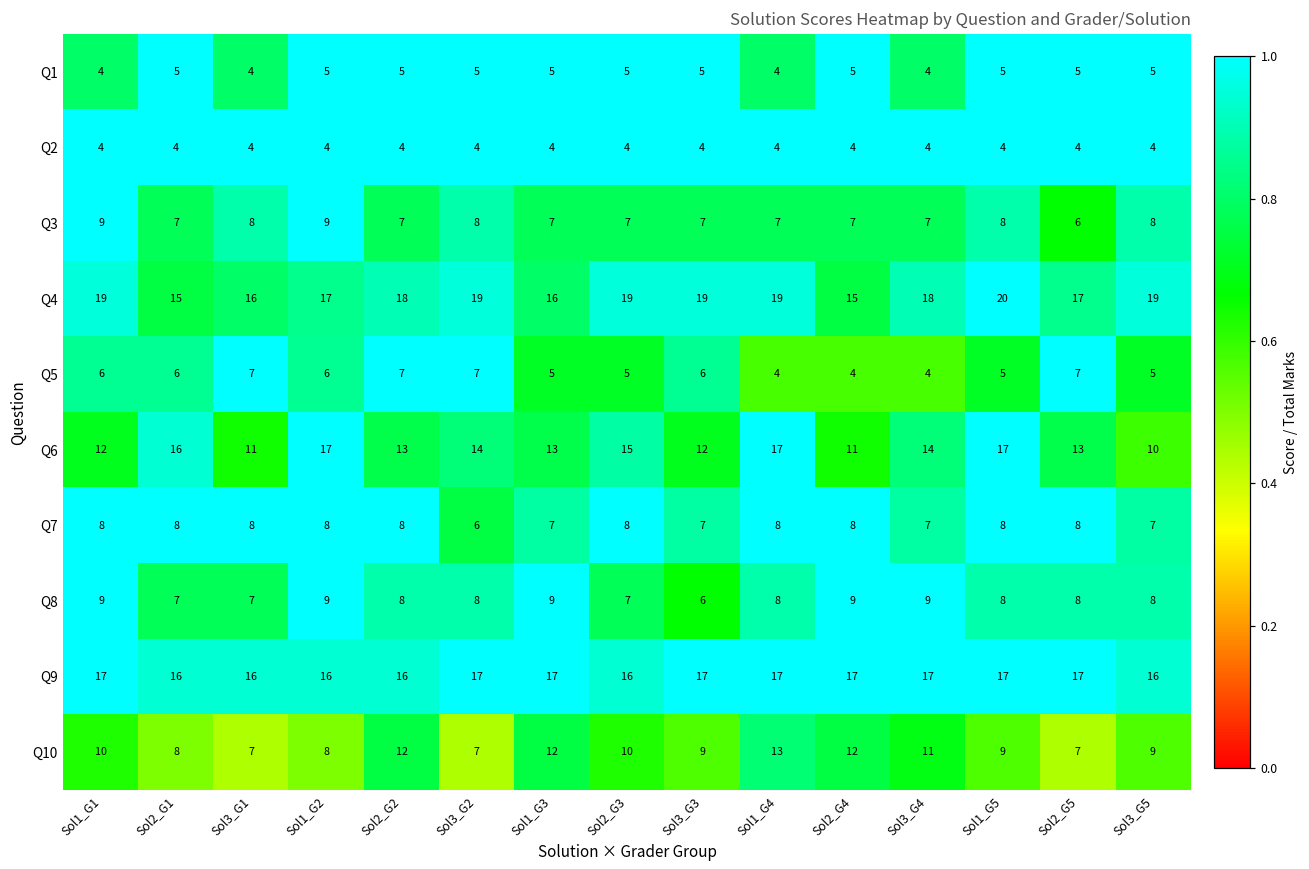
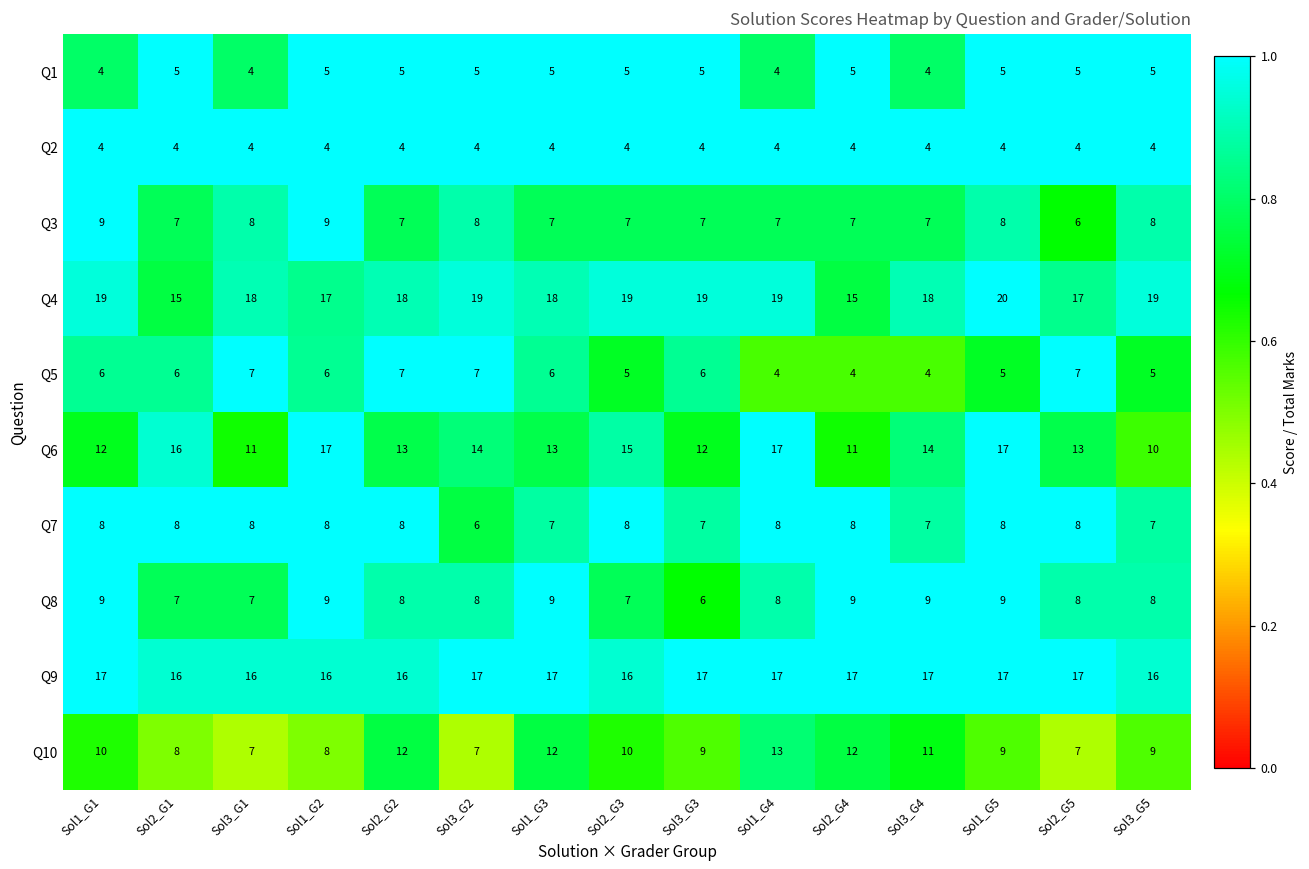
  {
    "Q1": {
      "Sol1_G1": 4,
      "Sol2_G1": 5,
      "Sol3_G1": 4,
      "Sol1_G2": 5,
      "Sol2_G2": 5,
      "Sol3_G2": 5,
      "Sol1_G3": 5,
      "Sol2_G3": 5,
      "Sol3_G3": 5,
      "Sol1_G4": 4,
      "Sol2_G4": 5,
      "Sol3_G4": 4,
      "Sol1_G5": 5,
      "Sol2_G5": 5,
      "Sol3_G5": 5
    },
    "Q2": {
      "Sol1_G1": 4,
      "Sol2_G1": 4,
      "Sol3_G1": 4,
      "Sol1_G2": 4,
      "Sol2_G2": 4,
      "Sol3_G2": 4,
      "Sol1_G3": 4,
      "Sol2_G3": 4,
      "Sol3_G3": 4,
      "Sol1_G4": 4,
      "Sol2_G4": 4,
      "Sol3_G4": 4,
      "Sol1_G5": 4,
      "Sol2_G5": 4,
      "Sol3_G5": 4
    },
    "Q3": {
      "Sol1_G1": 9,
      "Sol2_G1": 7,
      "Sol3_G1": 8,
      "Sol1_G2": 9,
      "Sol2_G2": 7,
      "Sol3_G2": 8,
      "Sol1_G3": 7,
      "Sol2_G3": 7,
      "Sol3_G3": 7,
      "Sol1_G4": 7,
      "Sol2_G4": 7,
      "Sol3_G4": 7,
      "Sol1_G5": 8,
      "Sol2_G5": 6,
      "Sol3_G5": 8
    },
    "Q4": {
      "Sol1_G1": 19,
      "Sol2_G1": 15,
-     "Sol3_G1": 16,
+     "Sol3_G1": 18,
      "Sol1_G2": 17,
      "Sol2_G2": 18,
      "Sol3_G2": 19,
-     "Sol1_G3": 16,
+     "Sol1_G3": 18,
      "Sol2_G3": 19,
      "Sol3_G3": 19,
      "Sol1_G4": 19,
      "Sol2_G4": 15,
      "Sol3_G4": 18,
      "Sol1_G5": 20,
      "Sol2_G5": 17,
      "Sol3_G5": 19
    },
    "Q5": {
      "Sol1_G1": 6,
      "Sol2_G1": 6,
      "Sol3_G1": 7,
      "Sol1_G2": 6,
      "Sol2_G2": 7,
      "Sol3_G2": 7,
-     "Sol1_G3": 5,
+     "Sol1_G3": 6,
      "Sol2_G3": 5,
      "Sol3_G3": 6,
      "Sol1_G4": 4,
      "Sol2_G4": 4,
      "Sol3_G4": 4,
      "Sol1_G5": 5,
      "Sol2_G5": 7,
      "Sol3_G5": 5
    },
    "Q6": {
      "Sol1_G1": 12,
      "Sol2_G1": 16,
      "Sol3_G1": 11,
      "Sol1_G2": 17,
      "Sol2_G2": 13,
      "Sol3_G2": 14,
      "Sol1_G3": 13,
      "Sol2_G3": 15,
      "Sol3_G3": 12,
      "Sol1_G4": 17,
      "Sol2_G4": 11,
      "Sol3_G4": 14,
      "Sol1_G5": 17,
      "Sol2_G5": 13,
      "Sol3_G5": 10
    },
    "Q7": {
      "Sol1_G1": 8,
      "Sol2_G1": 8,
      "Sol3_G1": 8,
      "Sol1_G2": 8,
      "Sol2_G2": 8,
      "Sol3_G2": 6,
      "Sol1_G3": 7,
      "Sol2_G3": 8,
      "Sol3_G3": 7,
      "Sol1_G4": 8,
      "Sol2_G4": 8,
      "Sol3_G4": 7,
      "Sol1_G5": 8,
      "Sol2_G5": 8,
      "Sol3_G5": 7
    },
    "Q8": {
      "Sol1_G1": 9,
      "Sol2_G1": 7,
      "Sol3_G1": 7,
      "Sol1_G2": 9,
      "Sol2_G2": 8,
      "Sol3_G2": 8,
      "Sol1_G3": 9,
      "Sol2_G3": 7,
      "Sol3_G3": 6,
      "Sol1_G4": 8,
      "Sol2_G4": 9,
      "Sol3_G4": 9,
-     "Sol1_G5": 8,
+     "Sol1_G5": 9,
      "Sol2_G5": 8,
      "Sol3_G5": 8
    },
    "Q9": {
      "Sol1_G1": 17,
      "Sol2_G1": 16,
      "Sol3_G1": 16,
      "Sol1_G2": 16,
      "Sol2_G2": 16,
      "Sol3_G2": 17,
      "Sol1_G3": 17,
      "Sol2_G3": 16,
      "Sol3_G3": 17,
      "Sol1_G4": 17,
      "Sol2_G4": 17,
      "Sol3_G4": 17,
      "Sol1_G5": 17,
      "Sol2_G5": 17,
      "Sol3_G5": 16
    },
    "Q10": {
      "Sol1_G1": 10,
      "Sol2_G1": 8,
      "Sol3_G1": 7,
      "Sol1_G2": 8,
      "Sol2_G2": 12,
      "Sol3_G2": 7,
      "Sol1_G3": 12,
      "Sol2_G3": 10,
      "Sol3_G3": 9,
      "Sol1_G4": 13,
      "Sol2_G4": 12,
      "Sol3_G4": 11,
      "Sol1_G5": 9,
      "Sol2_G5": 7,
      "Sol3_G5": 9
    }
  }
